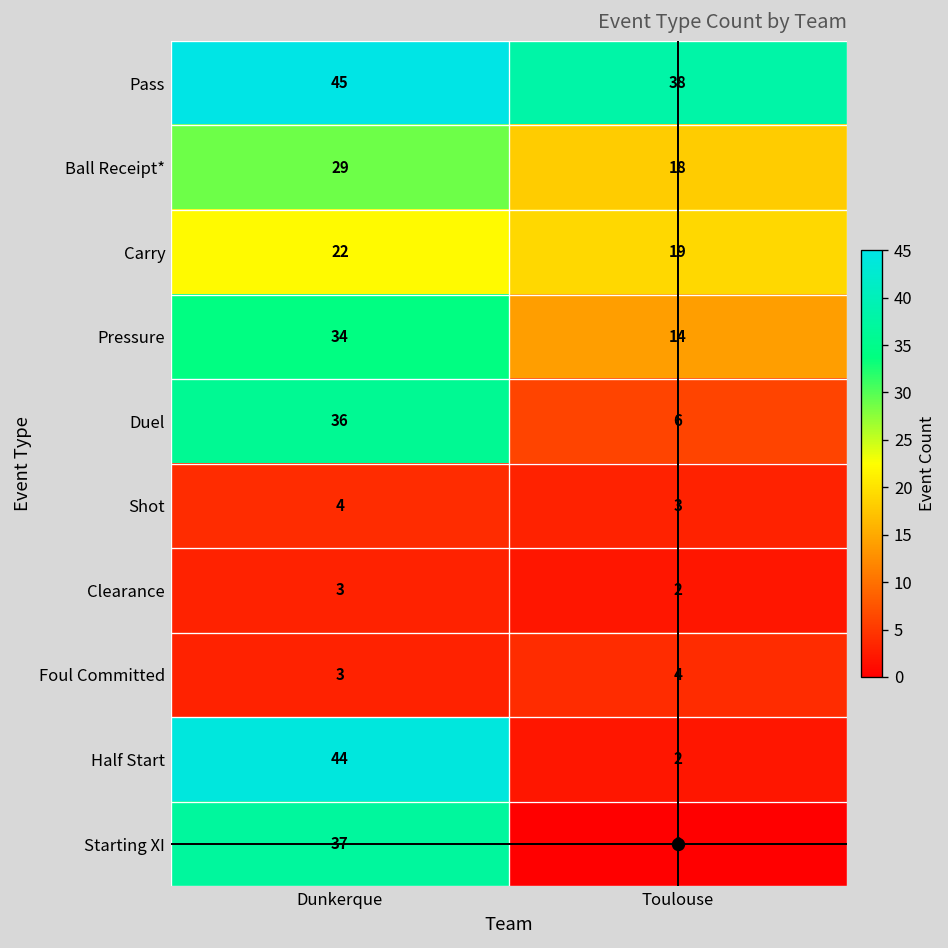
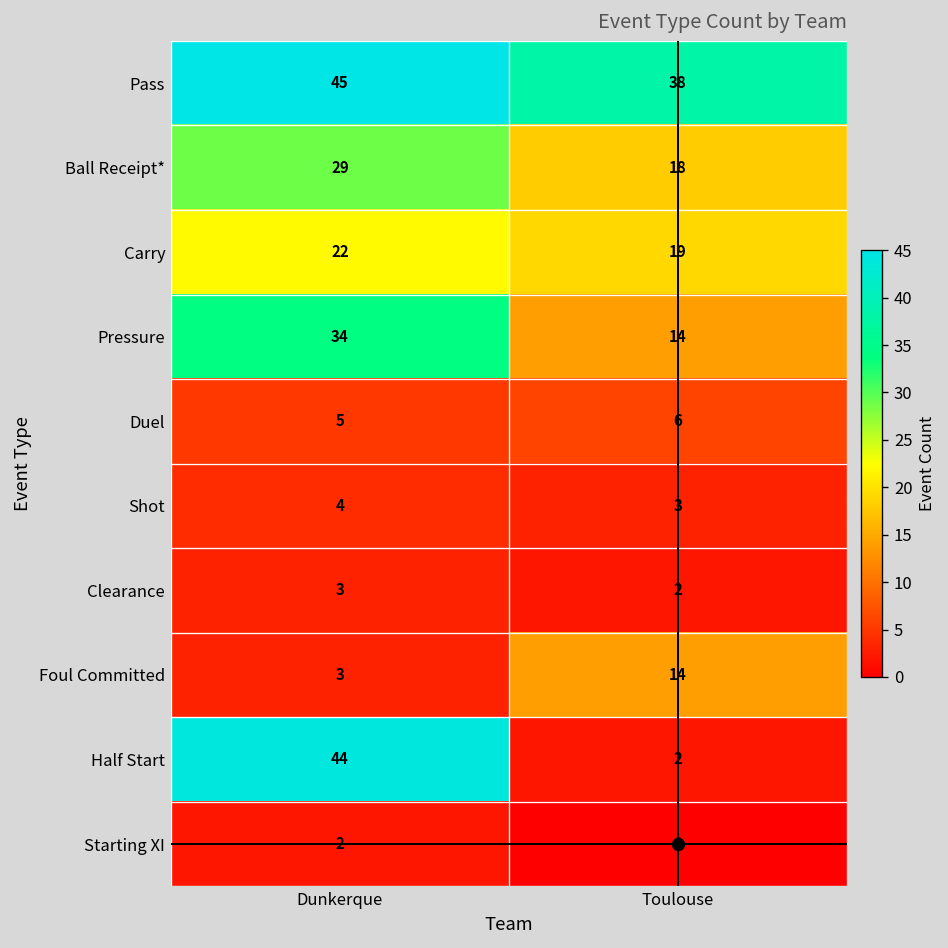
  {
    "Pass": {
      "Dunkerque": 45,
      "Toulouse": 38
    },
    "Ball Receipt*": {
      "Dunkerque": 29,
      "Toulouse": 18
    },
    "Carry": {
      "Dunkerque": 22,
      "Toulouse": 19
    },
    "Pressure": {
      "Dunkerque": 34,
      "Toulouse": 14
    },
    "Duel": {
-     "Dunkerque": 36,
+     "Dunkerque": 5,
      "Toulouse": 6
    },
    "Shot": {
      "Dunkerque": 4,
      "Toulouse": 3
    },
    "Clearance": {
      "Dunkerque": 3,
      "Toulouse": 2
    },
    "Foul Committed": {
      "Dunkerque": 3,
-     "Toulouse": 4
+     "Toulouse": 14
    },
    "Half Start": {
      "Dunkerque": 44,
      "Toulouse": 2
    },
    "Starting XI": {
-     "Dunkerque": 37
+     "Dunkerque": 2
    }
  }
